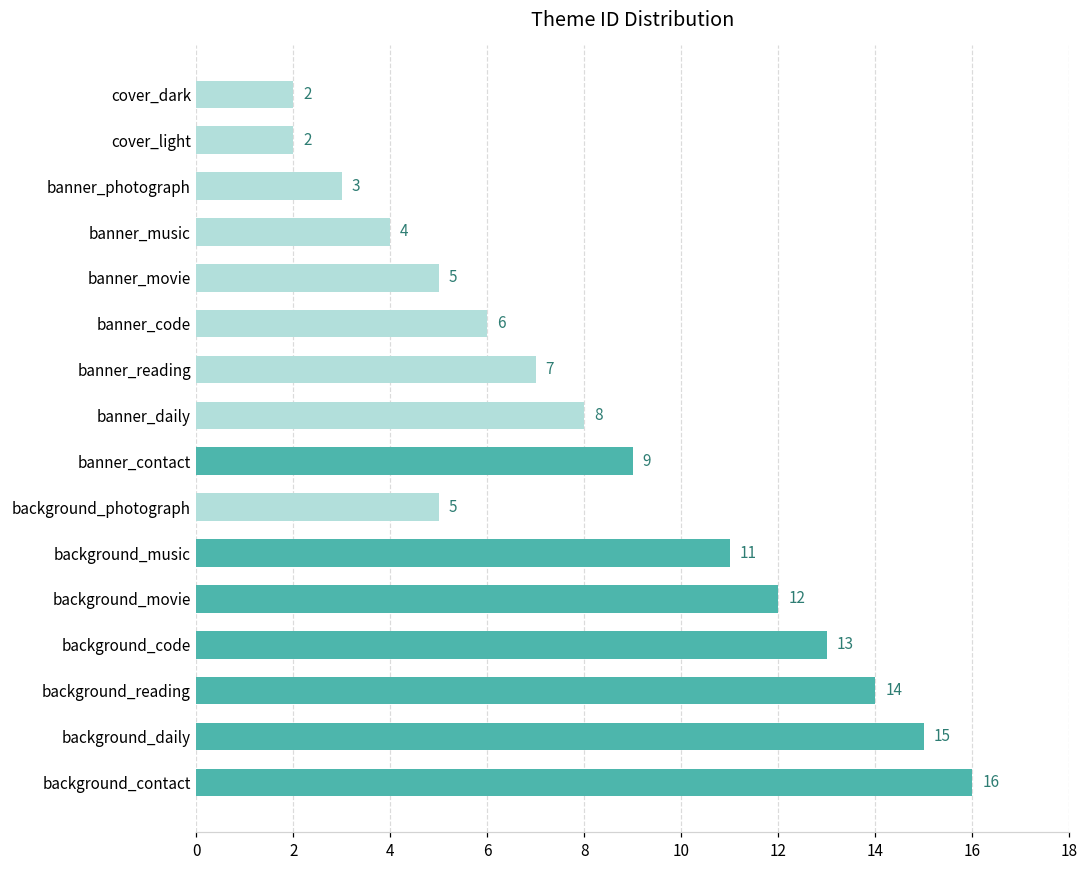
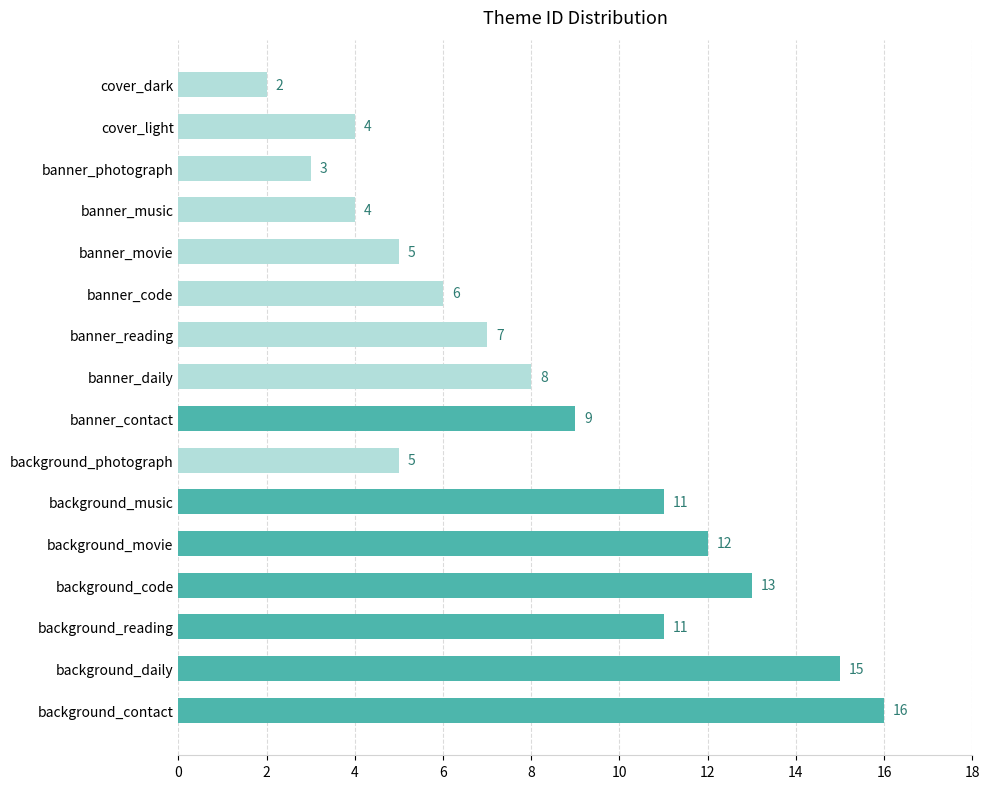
  {
    "cover_dark": 2,
-   "cover_light": 2,
+   "cover_light": 4,
    "banner_photograph": 3,
    "banner_music": 4,
    "banner_movie": 5,
    "banner_code": 6,
    "banner_reading": 7,
    "banner_daily": 8,
    "banner_contact": 9,
    "background_photograph": 5,
    "background_music": 11,
    "background_movie": 12,
    "background_code": 13,
-   "background_reading": 14,
+   "background_reading": 11,
    "background_daily": 15,
    "background_contact": 16
  }
